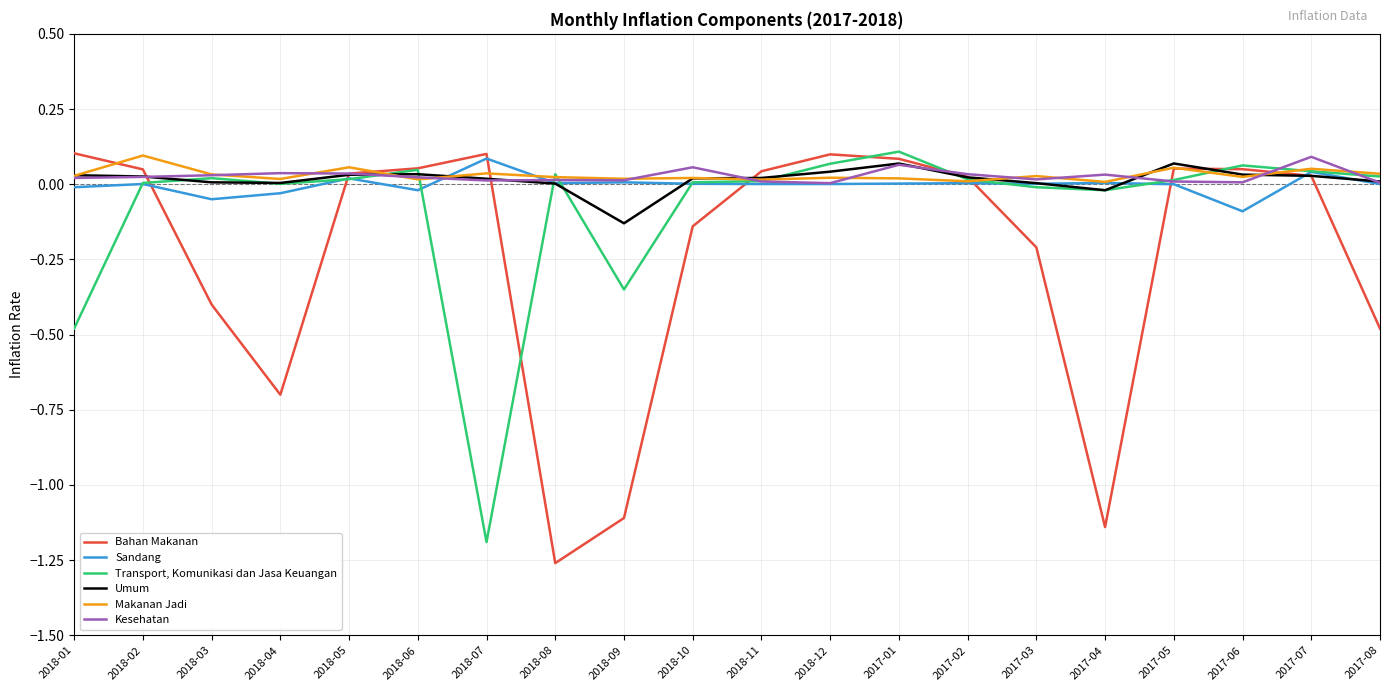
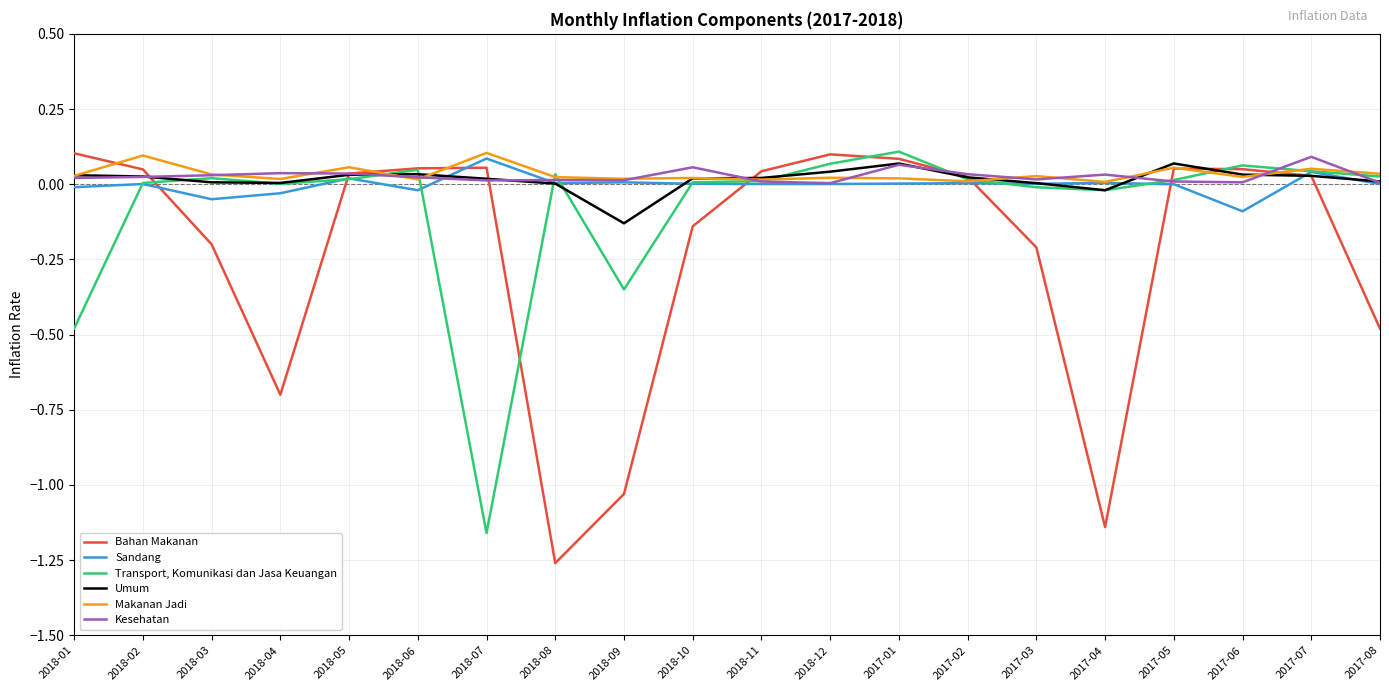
  {
    "Bahan Makanan": {
      "2018-01": 0.10,
      "2018-02": 0.05,
-     "2018-03": -0.4,
+     "2018-03": -0.2,
      "2018-04": -0.70,
-     "2018-07": 0.10,
+     "2018-07": 0.05,
      "2018-08": -1.26,
-     "2018-09": -1.11,
+     "2018-09": -1.03,
      "2018-10": -0.14,
      "2018-11": 0.04,
      "2018-12": 0.10,
      "2017-01": 0.08,
      "2017-03": -0.21,
      "2017-04": -1.14,
      "2017-06": 0.05,
      "2017-08": -0.48
    },
    "Sandang": {
      "2018-01": -0.01,
      "2018-03": -0.05,
      "2018-04": -0.03,
      "2018-06": -0.02,
      "2018-07": 0.09,
      "2017-01": 0.00,
      "2017-05": 0.00,
      "2017-06": -0.09
    },
    "Transport, Komunikasi dan Jasa Keuangan": {
      "2018-01": -0.48,
      "2018-03": 0.02,
-     "2018-07": -1.19,
+     "2018-07": -1.16,
      "2018-08": 0.03,
      "2018-09": -0.35,
      "2018-12": 0.07,
      "2017-01": 0.11,
      "2017-03": -0.01,
      "2017-06": 0.06,
      "2017-08": 0.03
    },
    "Umum": {
      "2018-03": 0.01,
      "2018-06": 0.03,
      "2018-09": -0.13,
      "2018-12": 0.04,
      "2017-05": 0.07
    },
    "Makanan Jadi": {
      "2018-02": 0.10,
      "2018-04": 0.02,
      "2018-05": 0.06,
-     "2018-07": 0.04,
+     "2018-07": 0.10,
      "2018-08": 0.02,
      "2018-12": 0.02,
      "2017-01": 0.02,
      "2017-03": 0.03,
      "2017-08": 0.03
    },
    "Kesehatan": {
      "2018-04": 0.04,
      "2018-08": 0.01,
      "2018-10": 0.06,
      "2017-02": 0.03,
      "2017-03": 0.02,
      "2017-04": 0.03,
      "2017-06": 0.01,
      "2017-07": 0.09
    }
  }
